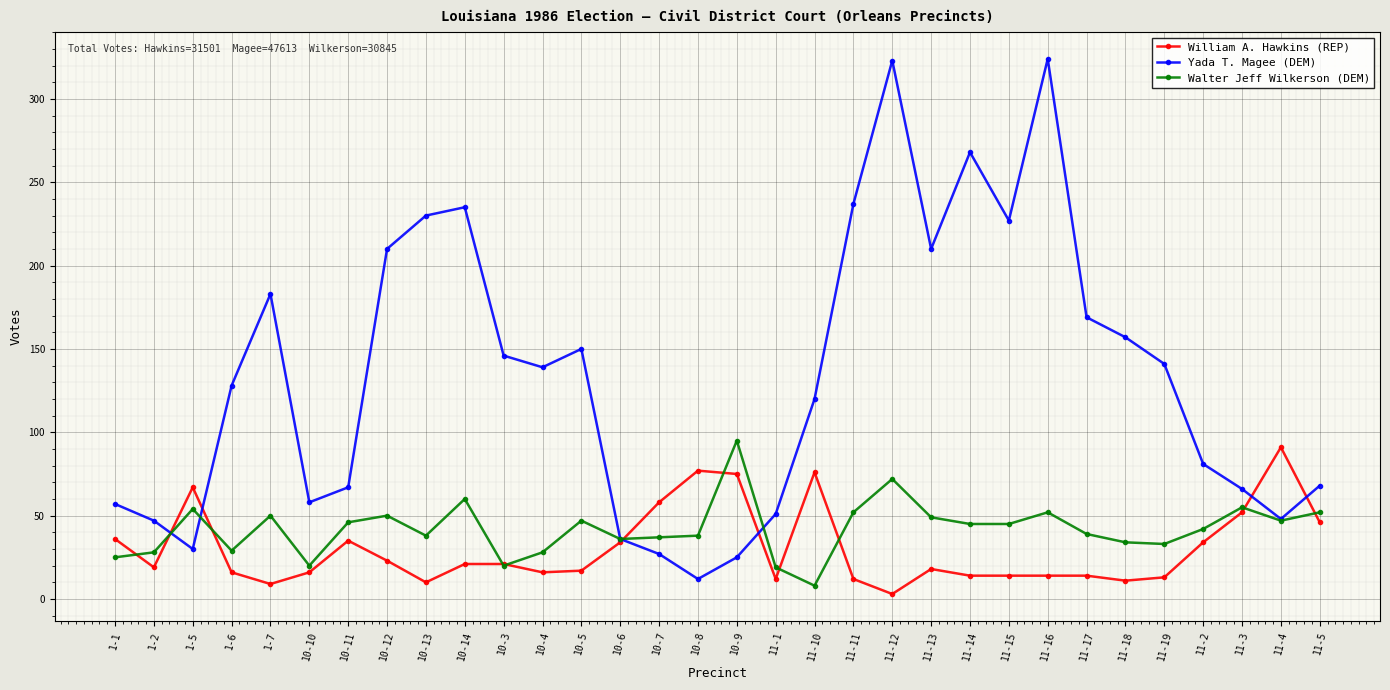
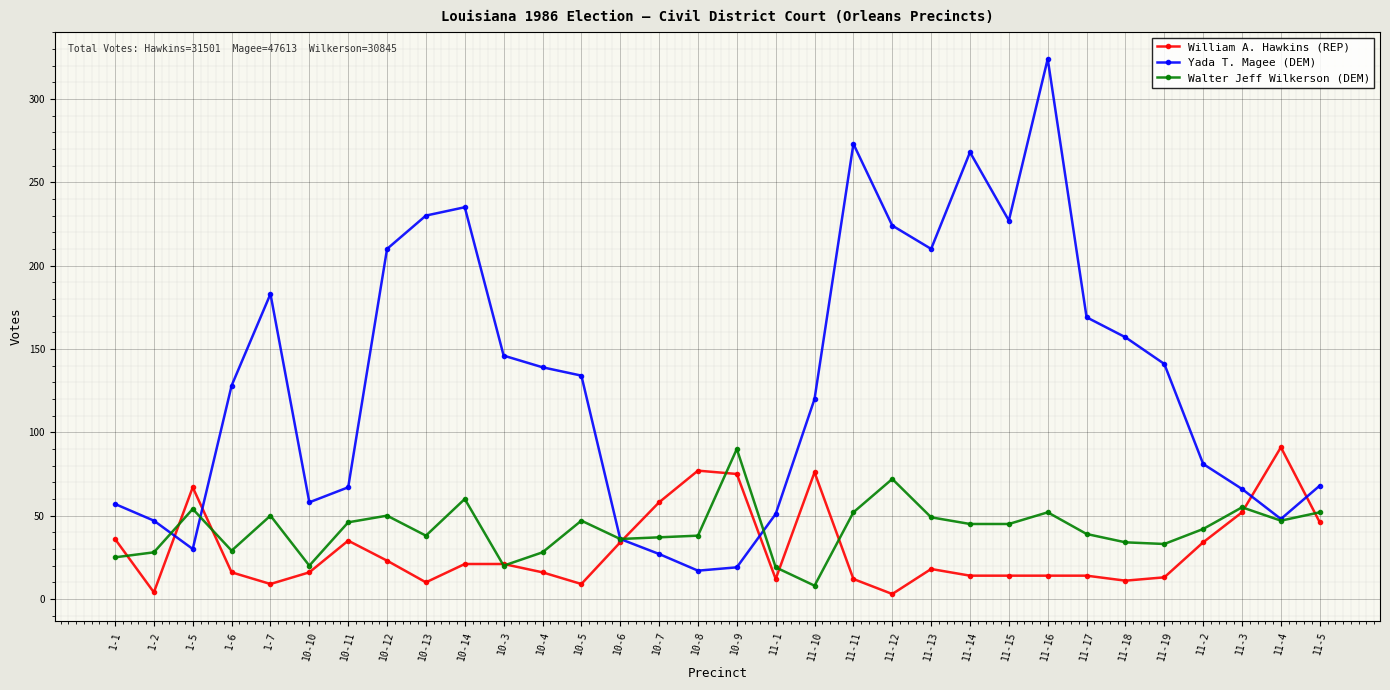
  {
    "William A. Hawkins (REP)": {
      "1-1": 36,
-     "1-2": 19,
+     "1-2": 4,
      "1-5": 67,
      "1-6": 16,
      "1-7": 9,
      "10-10": 16,
      "10-11": 35,
      "10-12": 23,
      "10-13": 10,
      "10-14": 21,
      "10-4": 16,
-     "10-5": 17,
+     "10-5": 9,
      "10-6": 34,
      "10-7": 58,
      "10-8": 77,
      "10-9": 75,
      "11-1": 12,
      "11-10": 76,
      "11-11": 12,
      "11-12": 3,
      "11-13": 18,
      "11-14": 14,
      "11-15": 14,
      "11-16": 14,
      "11-17": 14,
      "11-18": 11,
      "11-19": 13,
      "11-2": 34,
      "11-3": 52,
      "11-4": 91,
      "11-5": 46
    },
    "Yada T. Magee (DEM)": {
      "1-1": 57,
      "1-2": 47,
      "1-5": 30,
      "1-6": 128,
      "1-7": 183,
      "10-10": 58,
      "10-11": 67,
      "10-12": 210,
      "10-13": 230,
      "10-14": 235,
      "10-3": 146,
      "10-4": 139,
-     "10-5": 150,
+     "10-5": 134,
      "10-7": 27,
-     "10-8": 12,
-     "10-9": 25,
+     "10-8": 17,
+     "10-9": 19,
      "11-1": 51,
      "11-10": 120,
-     "11-11": 237,
-     "11-12": 323,
+     "11-11": 273,
+     "11-12": 224,
      "11-13": 210,
      "11-14": 268,
      "11-15": 227,
      "11-16": 324,
      "11-17": 169,
      "11-18": 157,
      "11-19": 141,
      "11-2": 81,
      "11-3": 66,
      "11-5": 68
    },
    "Walter Jeff Wilkerson (DEM)": {
      "1-1": 25,
      "1-2": 28,
      "1-5": 54,
      "1-6": 29,
      "1-7": 50,
      "10-10": 20,
      "10-11": 46,
      "10-12": 50,
      "10-13": 38,
      "10-14": 60,
      "10-4": 28,
      "10-5": 47,
      "10-7": 37,
      "10-8": 38,
-     "10-9": 95,
+     "10-9": 90,
      "11-1": 19,
      "11-10": 8,
      "11-11": 52,
      "11-12": 72,
      "11-13": 49,
      "11-14": 45,
      "11-15": 45,
      "11-16": 52,
      "11-17": 39,
      "11-18": 34,
      "11-19": 33,
      "11-2": 42,
      "11-3": 55,
      "11-5": 52
    }
  }
